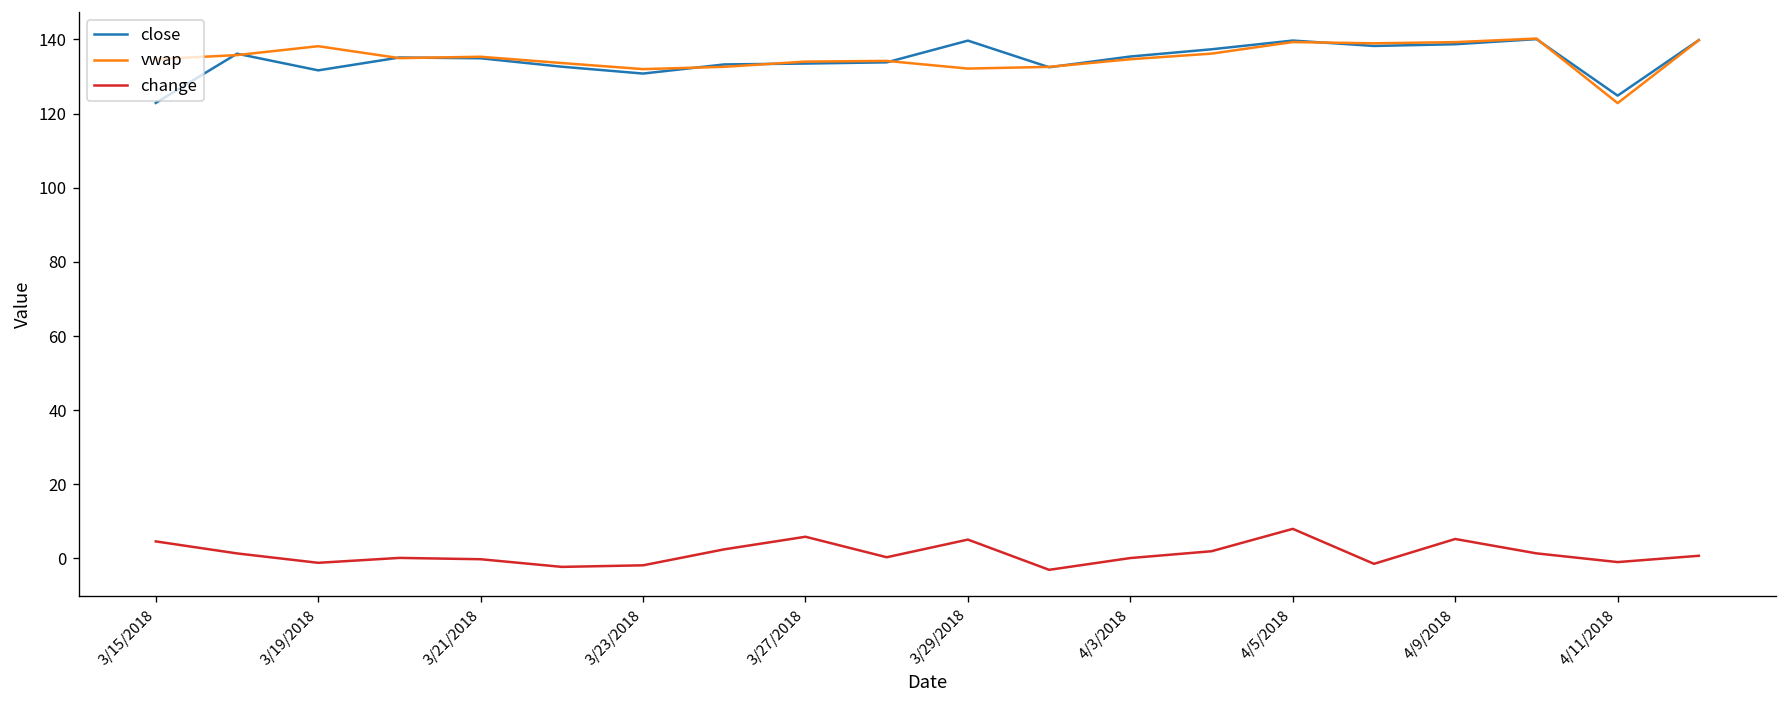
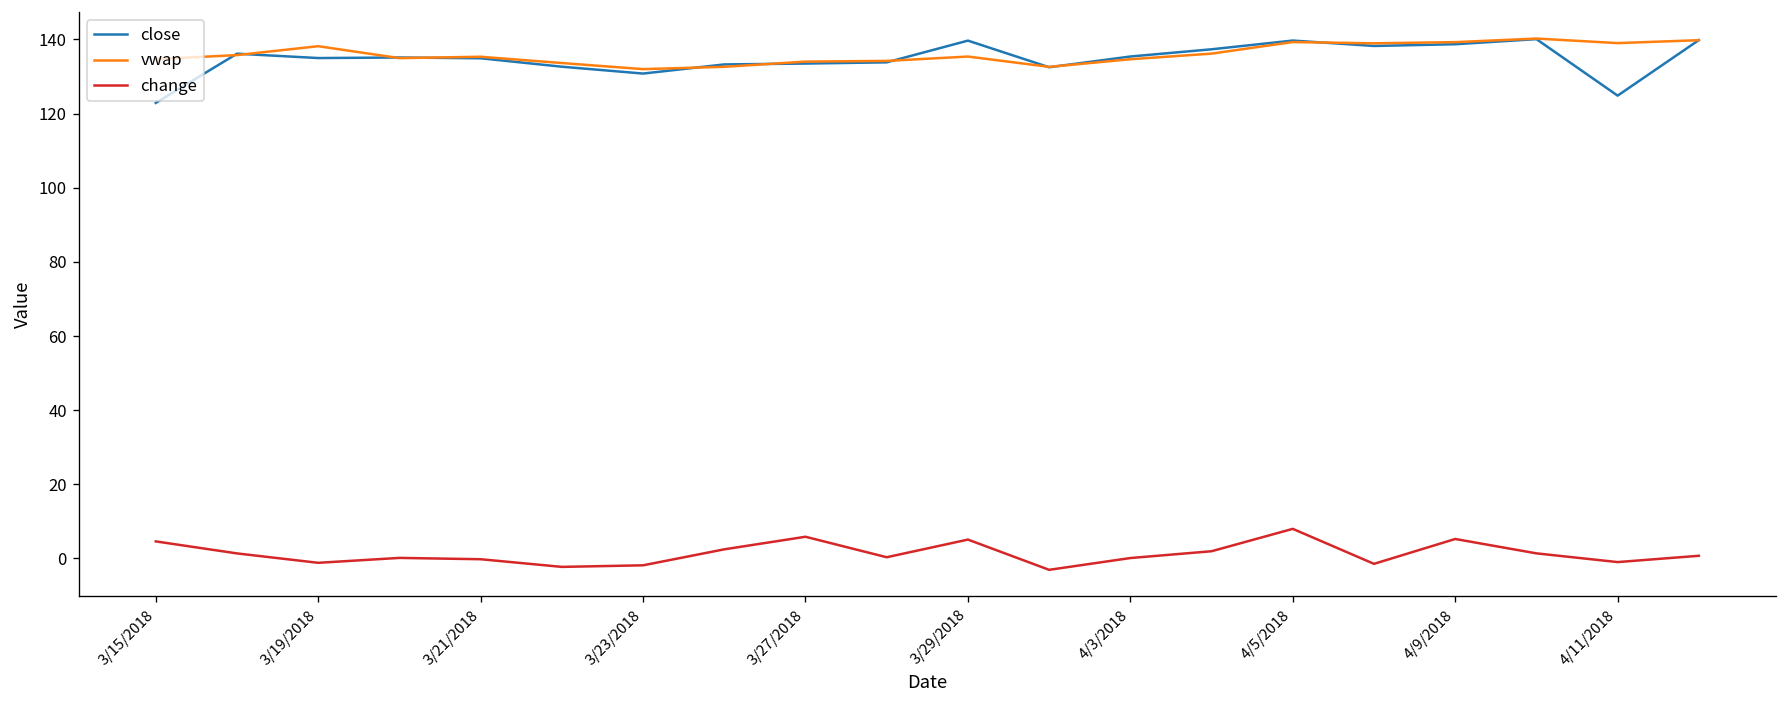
  {
    "close": {
      "3/15/2018": 123,
-     "3/19/2018": 132,
+     "3/19/2018": 135,
      "3/23/2018": 131,
      "3/29/2018": 140,
      "4/11/2018": 125
    },
    "vwap": {
      "3/19/2018": 138,
      "3/23/2018": 132,
-     "3/29/2018": 132,
-     "4/11/2018": 123
+     "3/29/2018": 135,
+     "4/11/2018": 139
    },
    "change": {
      "3/15/2018": 5,
      "3/19/2018": -1,
      "3/21/2018": 0,
      "3/23/2018": -2,
      "3/27/2018": 6,
      "3/29/2018": 5,
      "4/3/2018": 0,
      "4/5/2018": 8,
      "4/9/2018": 5,
      "4/11/2018": -1
    }
  }
